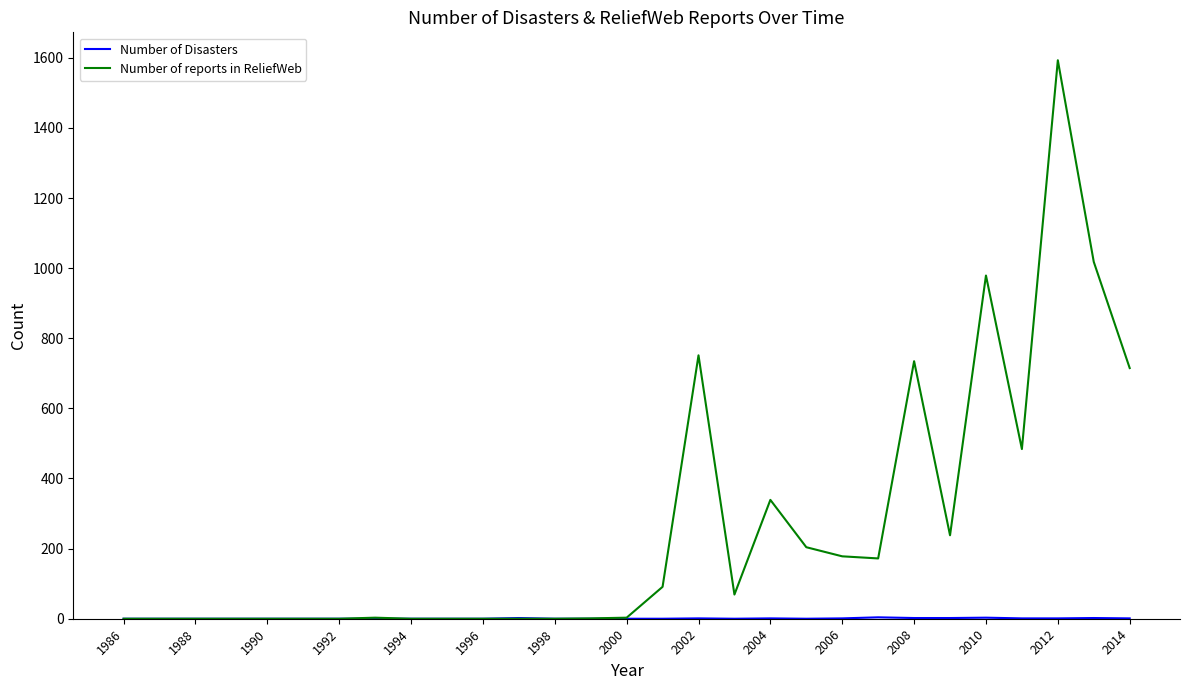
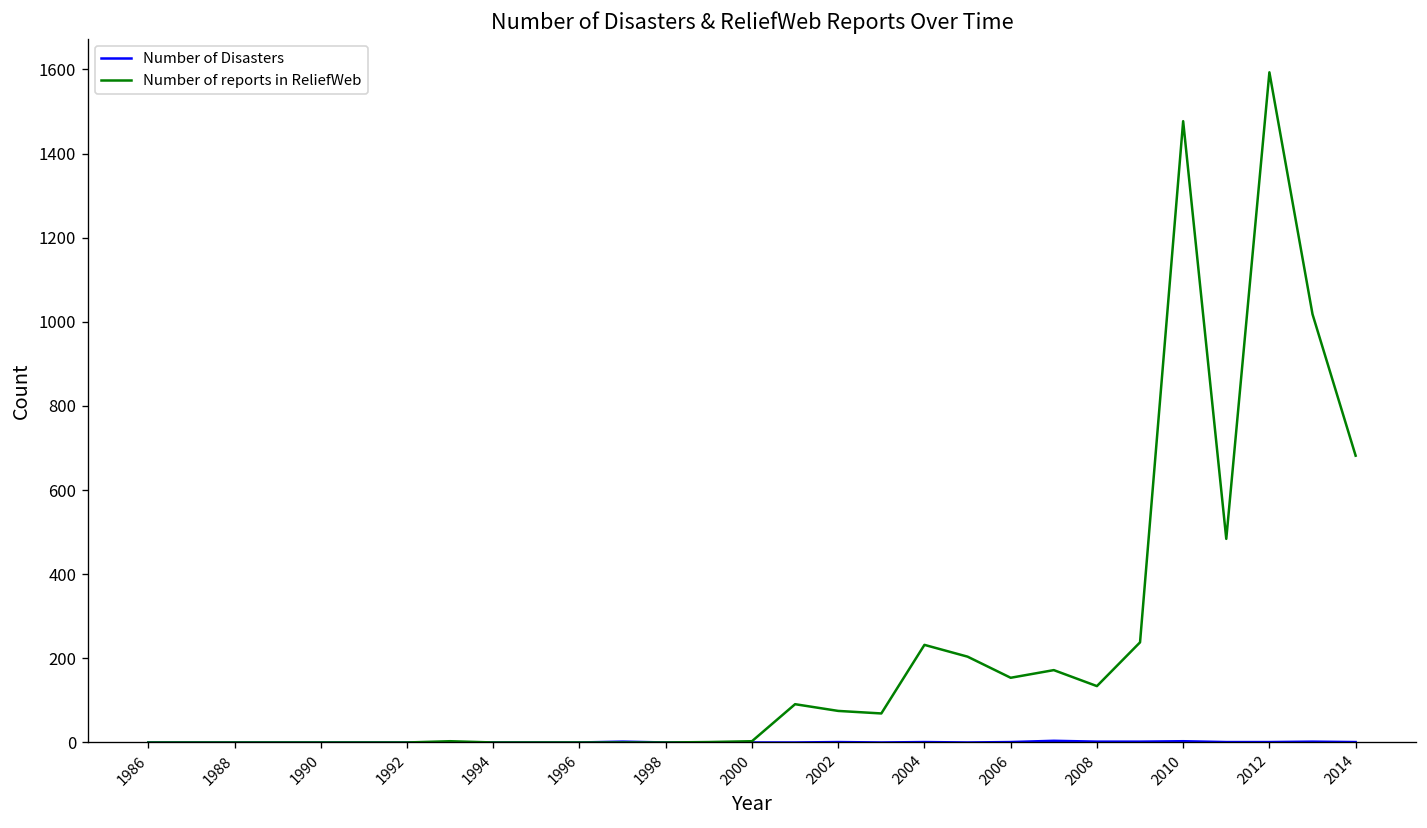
  {
    "Number of Disasters": {
      "2002": 0,
      "2004": 0,
      "2006": 0,
      "2008": 0,
      "2010": 0,
      "2012": 0,
      "2014": 0
    },
    "Number of reports in ReliefWeb": {
-     "2002": 750,
-     "2004": 340,
-     "2006": 180,
-     "2008": 730,
-     "2010": 980,
+     "2002": 80,
+     "2004": 230,
+     "2006": 150,
+     "2008": 130,
+     "2010": 1480,
      "2012": 1590,
-     "2014": 720
+     "2014": 680
    }
  }
